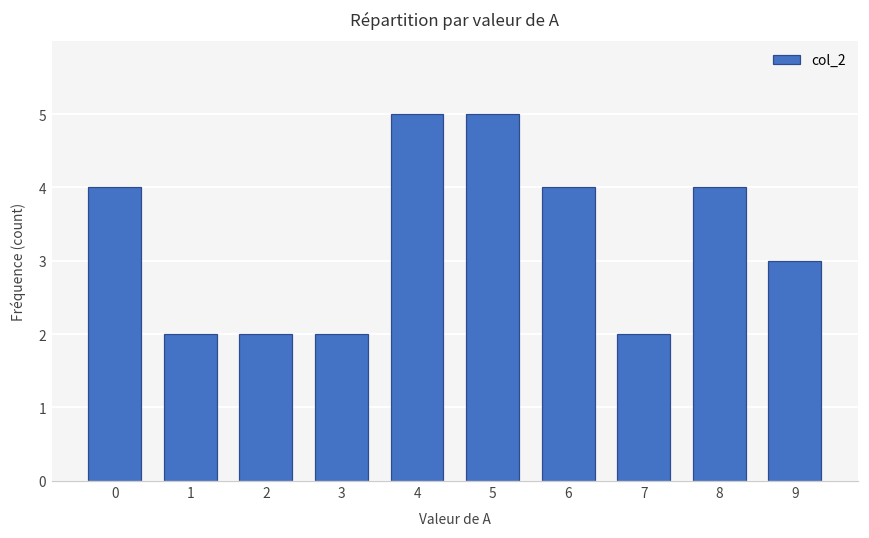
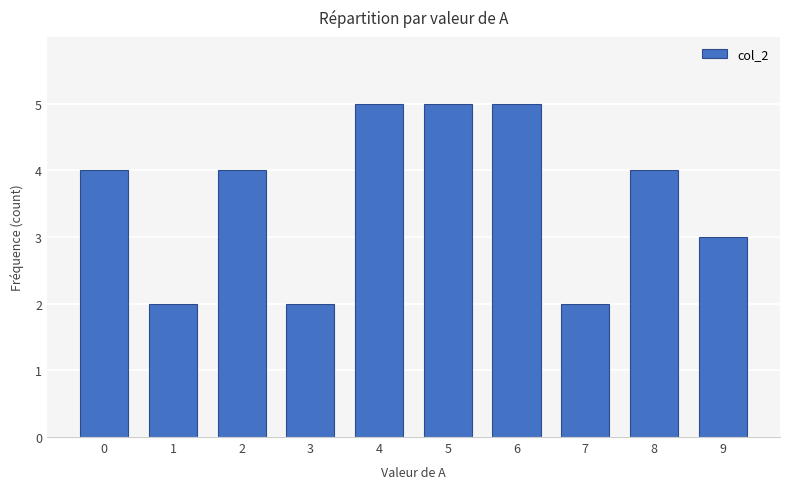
  {
    "0": 4,
    "1": 2,
-   "2": 2,
+   "2": 4,
    "3": 2,
    "4": 5,
    "5": 5,
-   "6": 4,
+   "6": 5,
    "7": 2,
    "8": 4,
    "9": 3
  }
